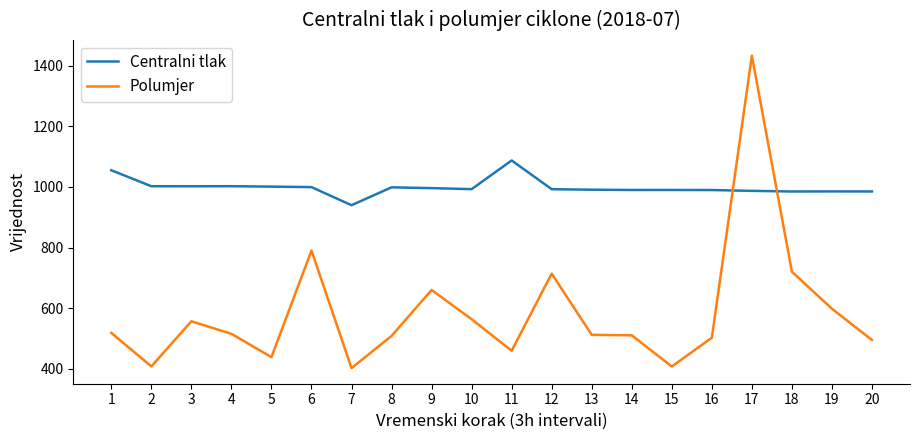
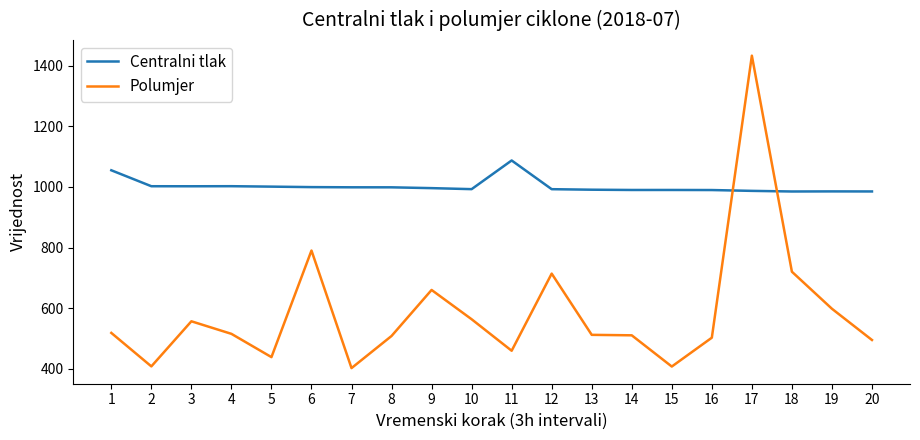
  {
    "Centralni tlak": {
      "1": 1050,
      "2": 1000,
      "3": 1000,
      "4": 1000,
      "5": 1000,
      "6": 1000,
-     "7": 940,
+     "7": 1000,
      "8": 1000,
      "9": 1000,
      "10": 990,
      "11": 1090,
      "12": 990,
      "13": 990,
      "14": 990,
      "15": 990,
      "16": 990,
      "17": 990,
      "18": 980,
      "19": 980,
      "20": 980
    },
    "Polumjer": {
      "1": 520,
      "2": 410,
      "3": 560,
      "4": 520,
      "5": 440,
      "6": 790,
      "7": 400,
      "8": 510,
      "9": 660,
      "10": 560,
      "11": 460,
      "12": 710,
      "13": 510,
      "14": 510,
      "15": 410,
      "16": 500,
      "17": 1430,
      "18": 720,
      "19": 600,
      "20": 500
    }
  }
